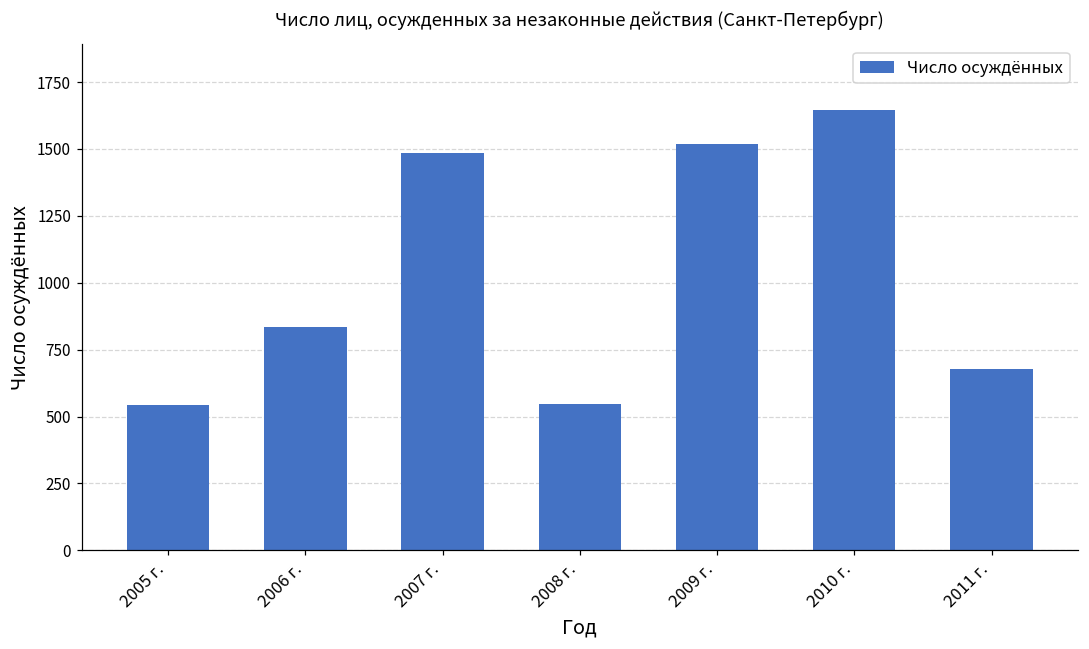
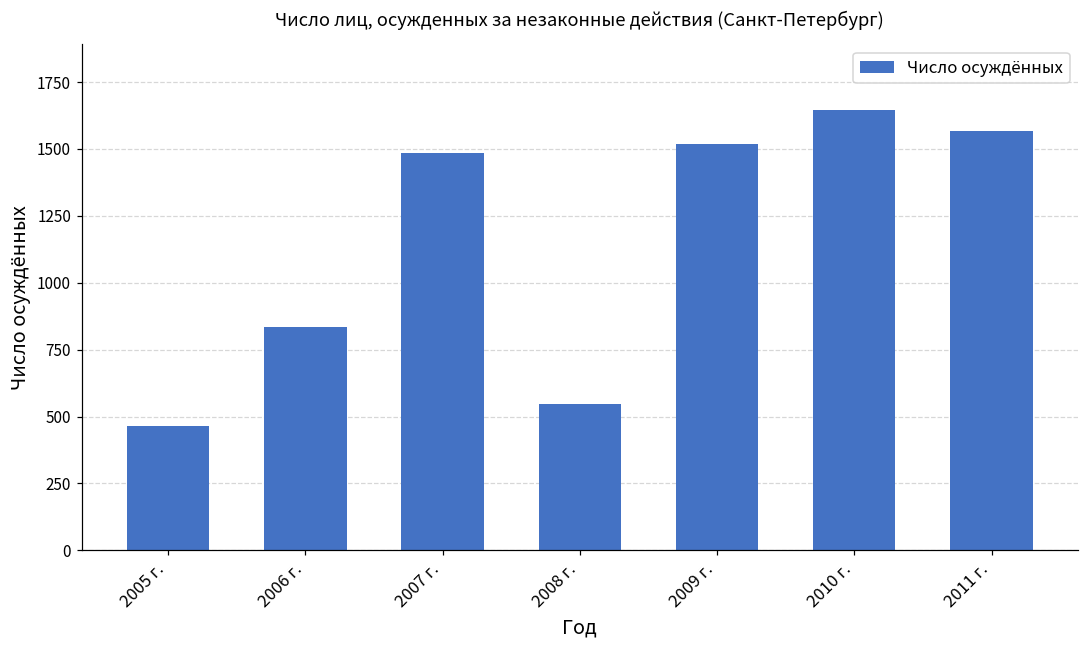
  {
-   "2005 г.": 550,
+   "2005 г.": 470,
    "2006 г.": 840,
    "2007 г.": 1490,
    "2008 г.": 550,
    "2009 г.": 1520,
    "2010 г.": 1640,
-   "2011 г.": 680
+   "2011 г.": 1570
  }
